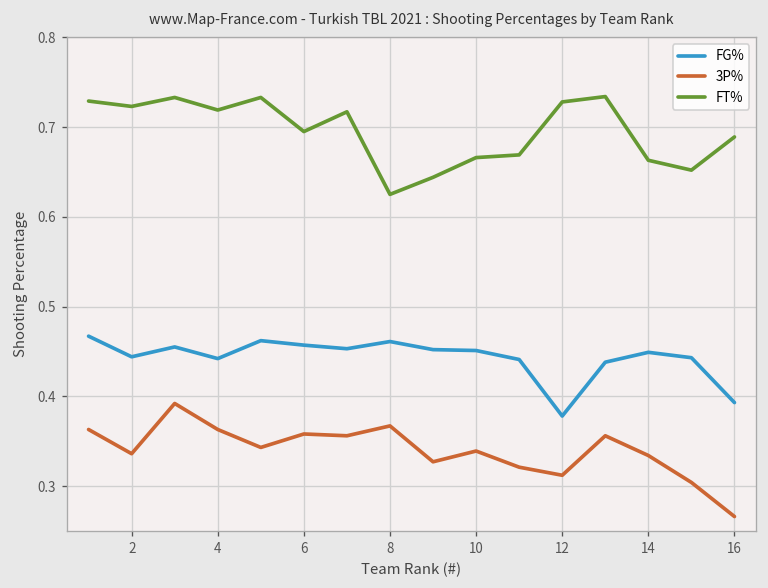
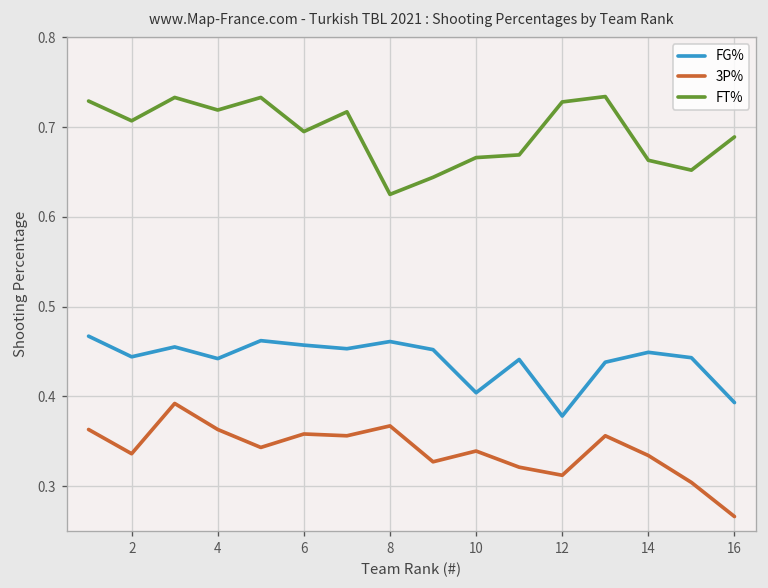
  {
    "FG%": {
      "2": 0.44,
      "4": 0.44,
      "6": 0.46,
      "8": 0.46,
-     "10": 0.45,
+     "10": 0.40,
      "12": 0.38,
      "14": 0.45,
      "16": 0.39
    },
    "3P%": {
      "2": 0.34,
      "4": 0.36,
      "6": 0.36,
      "8": 0.37,
      "10": 0.34,
      "12": 0.31,
      "14": 0.33,
      "16": 0.27
    },
    "FT%": {
-     "2": 0.72,
+     "2": 0.71,
      "4": 0.72,
      "6": 0.70,
      "8": 0.63,
      "10": 0.67,
      "12": 0.73,
      "14": 0.66,
      "16": 0.69
    }
  }
